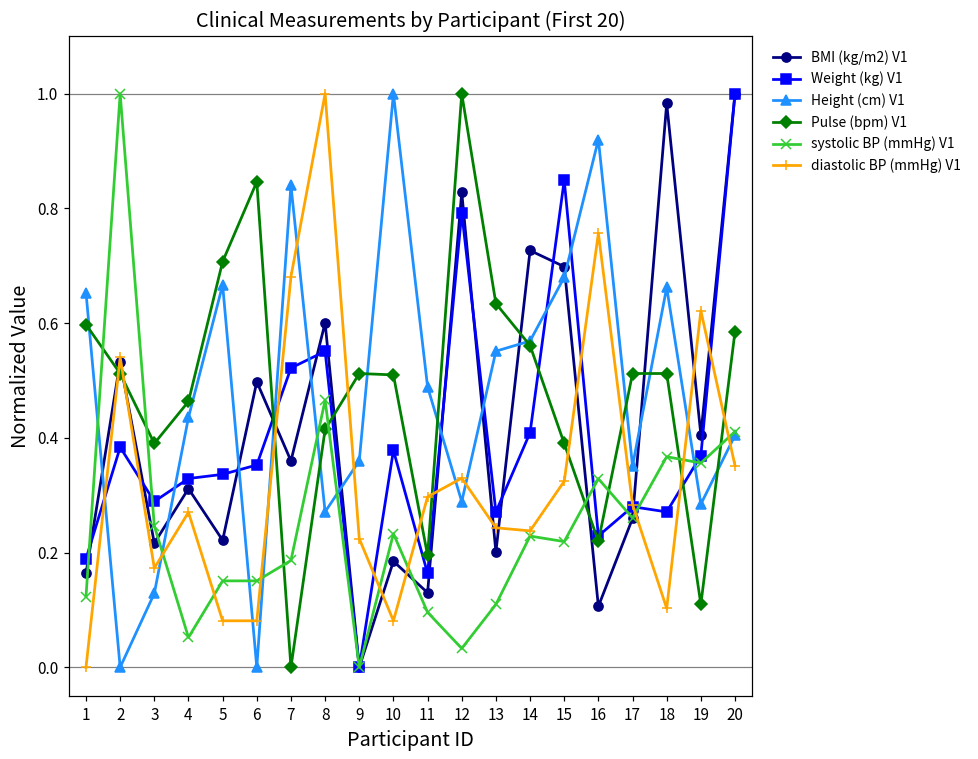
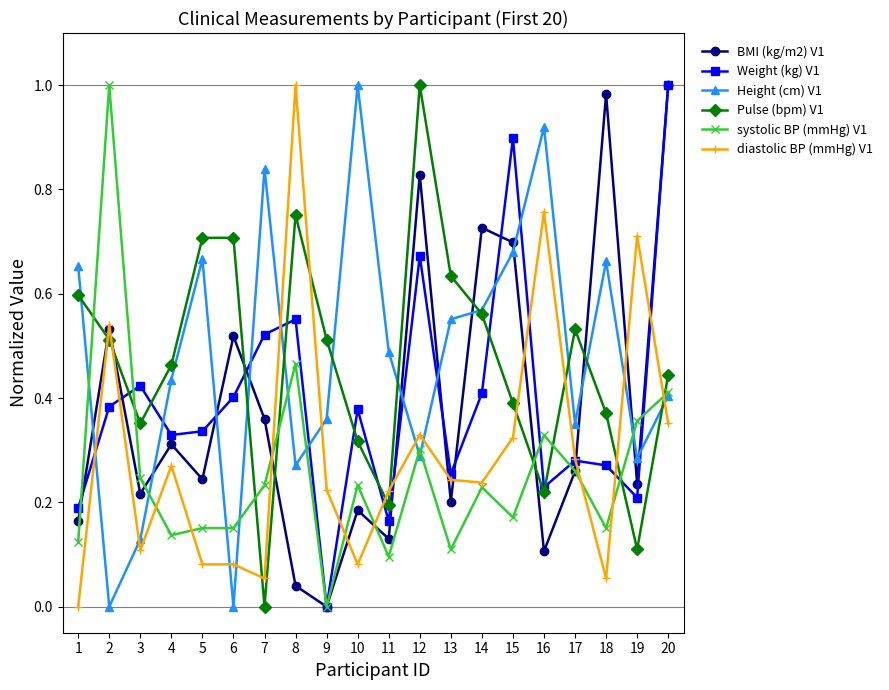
  {
    "BMI (kg/m2) V1": {
      "1": 0.16,
      "2": 0.53,
      "3": 0.22,
      "4": 0.31,
-     "5": 0.22,
-     "6": 0.50,
+     "5": 0.24,
+     "6": 0.52,
      "7": 0.36,
-     "8": 0.60,
+     "8": 0.04,
      "10": 0.18,
      "11": 0.13,
      "12": 0.83,
      "13": 0.20,
      "14": 0.73,
      "15": 0.70,
      "16": 0.11,
      "18": 0.98,
-     "19": 0.41
+     "19": 0.24
    },
    "Weight (kg) V1": {
      "1": 0.19,
      "2": 0.38,
-     "3": 0.29,
+     "3": 0.42,
      "4": 0.33,
      "5": 0.34,
-     "6": 0.35,
+     "6": 0.40,
      "7": 0.52,
      "8": 0.55,
      "10": 0.38,
      "11": 0.16,
-     "12": 0.79,
-     "13": 0.27,
+     "12": 0.67,
+     "13": 0.25,
      "14": 0.41,
-     "15": 0.85,
+     "15": 0.90,
      "16": 0.23,
      "18": 0.27,
-     "19": 0.37
+     "19": 0.21
    },
    "Height (cm) V1": {
      "1": 0.65,
      "2": 0.00,
      "3": 0.13,
      "4": 0.44,
      "5": 0.67,
      "6": 0.00,
      "7": 0.84,
      "8": 0.27,
      "9": 0.36,
      "10": 1.00,
      "11": 0.49,
      "12": 0.29,
      "13": 0.55,
      "14": 0.57,
      "15": 0.68,
      "16": 0.92,
      "17": 0.35,
      "18": 0.66,
      "19": 0.28,
      "20": 0.40
    },
    "Pulse (bpm) V1": {
      "1": 0.60,
      "2": 0.51,
-     "3": 0.39,
+     "3": 0.35,
      "4": 0.46,
      "5": 0.71,
-     "6": 0.85,
+     "6": 0.71,
      "7": 0.00,
-     "8": 0.41,
+     "8": 0.75,
      "9": 0.51,
-     "10": 0.51,
+     "10": 0.32,
      "11": 0.20,
      "12": 1.00,
      "13": 0.63,
      "14": 0.56,
      "15": 0.39,
      "16": 0.22,
-     "17": 0.51,
-     "18": 0.51,
+     "17": 0.53,
+     "18": 0.37,
      "19": 0.11,
-     "20": 0.59
+     "20": 0.44
    },
    "systolic BP (mmHg) V1": {
      "1": 0.12,
      "2": 1.00,
      "3": 0.25,
-     "4": 0.05,
+     "4": 0.14,
      "5": 0.15,
      "6": 0.15,
-     "7": 0.19,
+     "7": 0.23,
      "8": 0.47,
      "10": 0.23,
      "11": 0.10,
-     "12": 0.03,
+     "12": 0.30,
      "13": 0.11,
      "14": 0.23,
-     "15": 0.22,
+     "15": 0.17,
      "16": 0.33,
-     "18": 0.37,
+     "18": 0.15,
      "19": 0.36,
      "20": 0.41
    },
    "diastolic BP (mmHg) V1": {
      "1": 0.00,
      "2": 0.54,
-     "3": 0.17,
+     "3": 0.11,
      "4": 0.27,
      "5": 0.08,
      "6": 0.08,
-     "7": 0.68,
+     "7": 0.05,
      "8": 1.00,
      "9": 0.22,
      "10": 0.08,
-     "11": 0.30,
+     "11": 0.22,
      "12": 0.33,
      "13": 0.24,
      "14": 0.24,
      "15": 0.32,
      "16": 0.76,
-     "18": 0.10,
-     "19": 0.62,
+     "18": 0.05,
+     "19": 0.71,
      "20": 0.35
    }
  }
